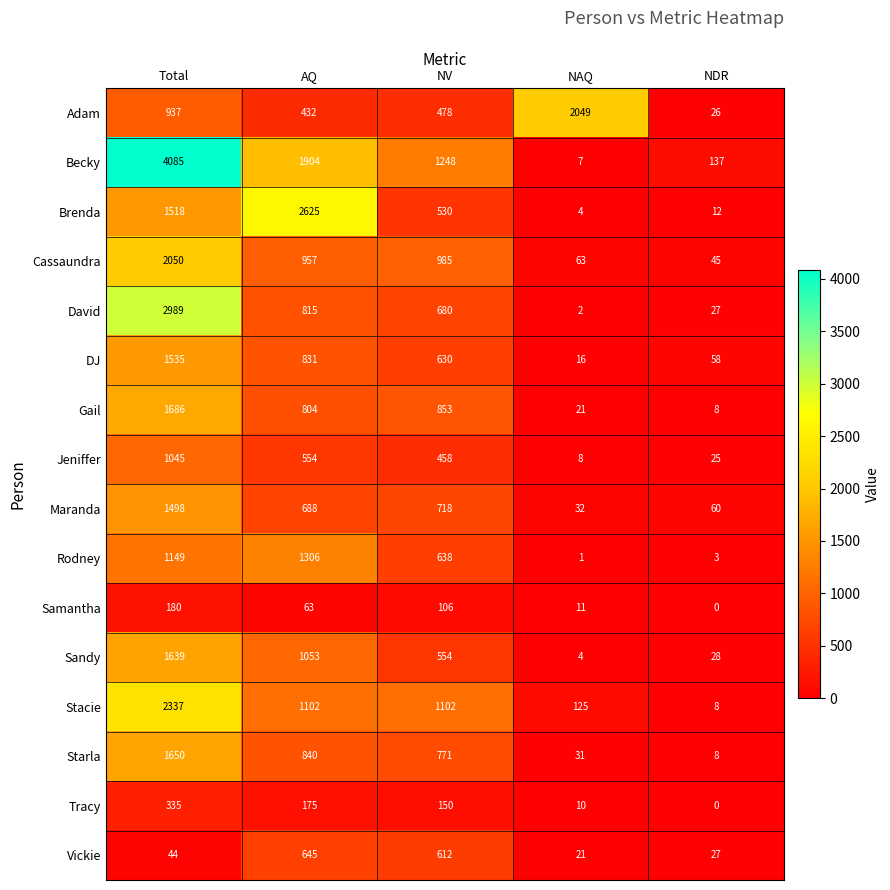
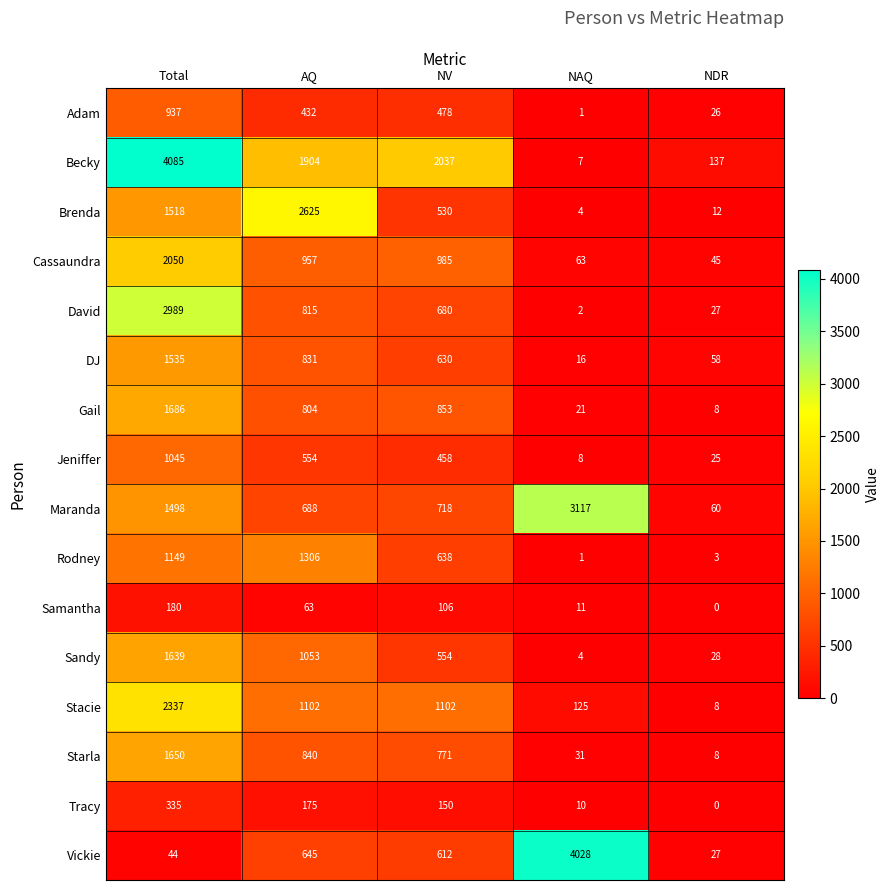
  {
    "Adam": {
      "Total": 937,
      "AQ": 432,
      "NV": 478,
-     "NAQ": 2049,
+     "NAQ": 1,
      "NDR": 26
    },
    "Becky": {
      "Total": 4085,
      "AQ": 1904,
-     "NV": 1248,
+     "NV": 2037,
      "NAQ": 7,
      "NDR": 137
    },
    "Brenda": {
      "Total": 1518,
      "AQ": 2625,
      "NV": 530,
      "NAQ": 4,
      "NDR": 12
    },
    "Cassaundra": {
      "Total": 2050,
      "AQ": 957,
      "NV": 985,
      "NAQ": 63,
      "NDR": 45
    },
    "David": {
      "Total": 2989,
      "AQ": 815,
      "NV": 680,
      "NAQ": 2,
      "NDR": 27
    },
    "DJ": {
      "Total": 1535,
      "AQ": 831,
      "NV": 630,
      "NAQ": 16,
      "NDR": 58
    },
    "Gail": {
      "Total": 1686,
      "AQ": 804,
      "NV": 853,
      "NAQ": 21,
      "NDR": 8
    },
    "Jeniffer": {
      "Total": 1045,
      "AQ": 554,
      "NV": 458,
      "NAQ": 8,
      "NDR": 25
    },
    "Maranda": {
      "Total": 1498,
      "AQ": 688,
      "NV": 718,
-     "NAQ": 32,
+     "NAQ": 3117,
      "NDR": 60
    },
    "Rodney": {
      "Total": 1149,
      "AQ": 1306,
      "NV": 638,
      "NAQ": 1,
      "NDR": 3
    },
    "Samantha": {
      "Total": 180,
      "AQ": 63,
      "NV": 106,
      "NAQ": 11,
      "NDR": 0
    },
    "Sandy": {
      "Total": 1639,
      "AQ": 1053,
      "NV": 554,
      "NAQ": 4,
      "NDR": 28
    },
    "Stacie": {
      "Total": 2337,
      "AQ": 1102,
      "NV": 1102,
      "NAQ": 125,
      "NDR": 8
    },
    "Starla": {
      "Total": 1650,
      "AQ": 840,
      "NV": 771,
      "NAQ": 31,
      "NDR": 8
    },
    "Tracy": {
      "Total": 335,
      "AQ": 175,
      "NV": 150,
      "NAQ": 10,
      "NDR": 0
    },
    "Vickie": {
      "Total": 44,
      "AQ": 645,
      "NV": 612,
-     "NAQ": 21,
+     "NAQ": 4028,
      "NDR": 27
    }
  }
